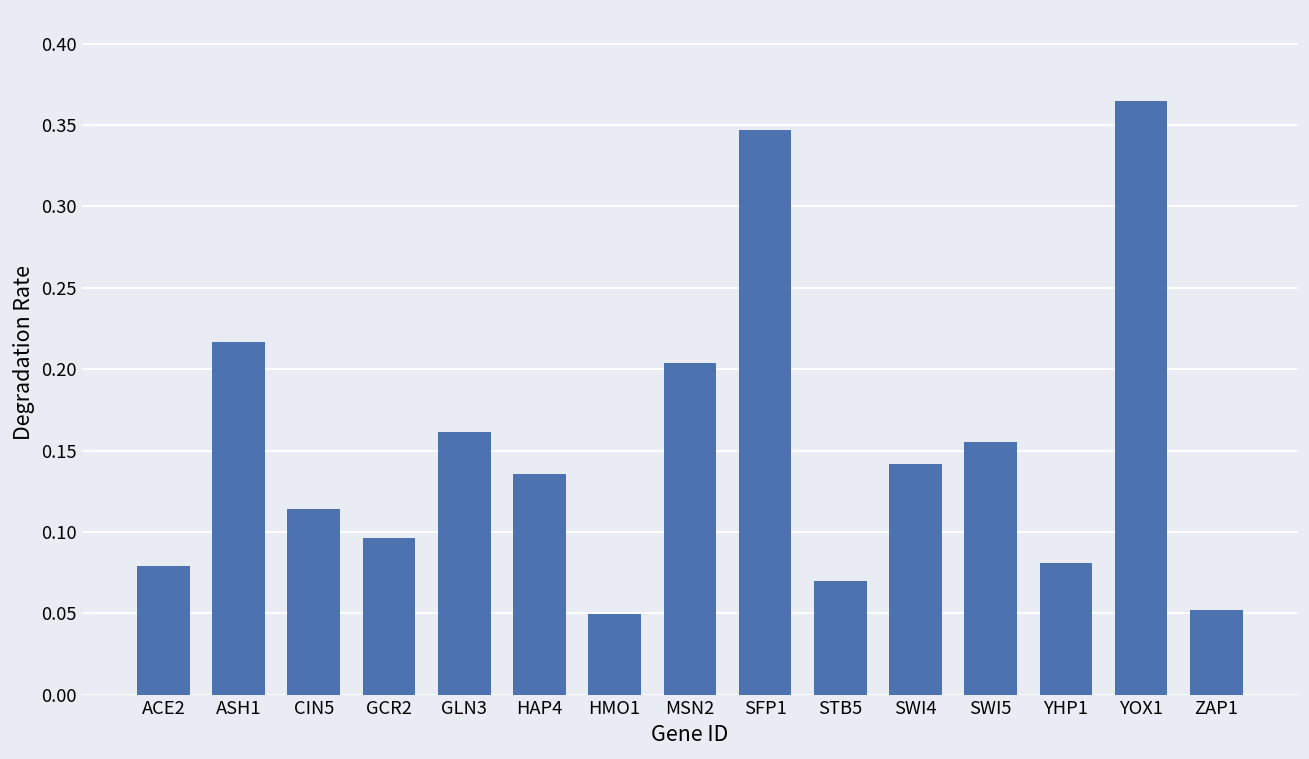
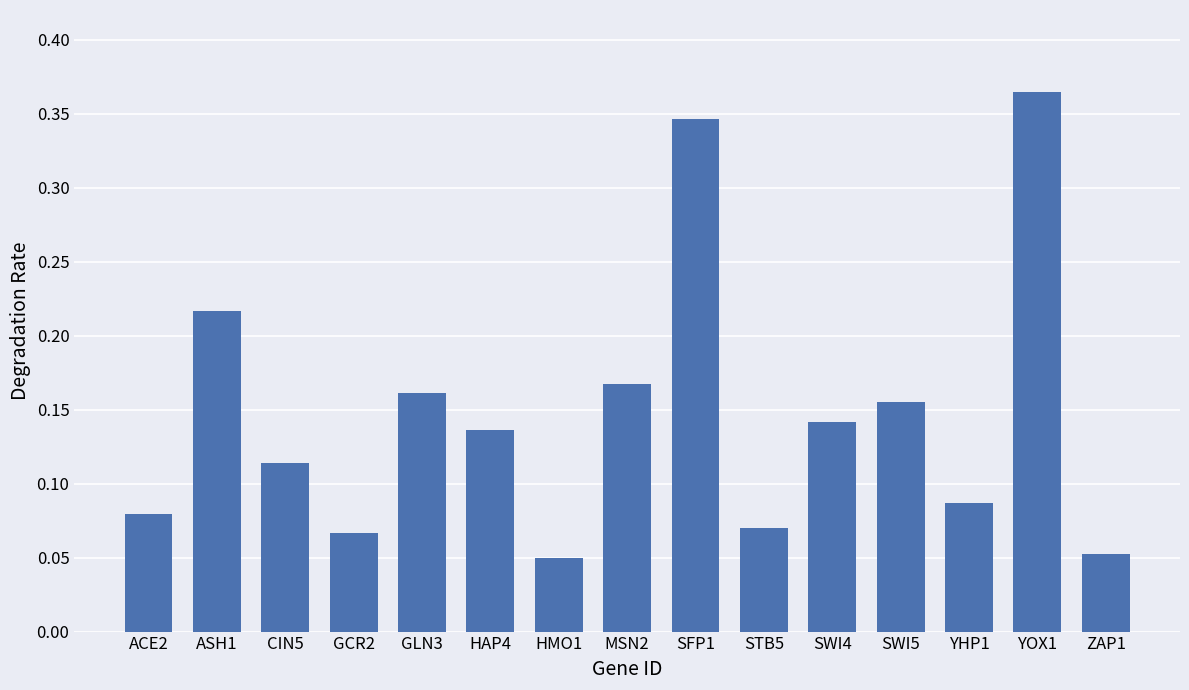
  {
    "ACE2": 0.079,
    "ASH1": 0.217,
    "CIN5": 0.114,
-   "GCR2": 0.096,
+   "GCR2": 0.067,
    "GLN3": 0.161,
    "HAP4": 0.136,
    "HMO1": 0.050,
-   "MSN2": 0.204,
+   "MSN2": 0.168,
    "SFP1": 0.347,
    "STB5": 0.070,
    "SWI4": 0.142,
    "SWI5": 0.155,
-   "YHP1": 0.081,
+   "YHP1": 0.087,
    "YOX1": 0.365,
    "ZAP1": 0.052
  }
